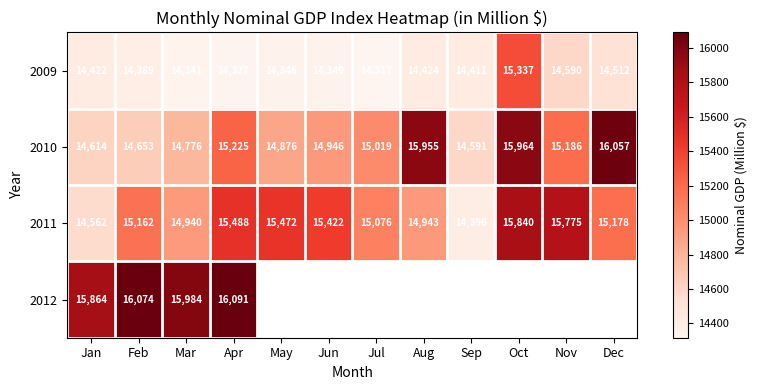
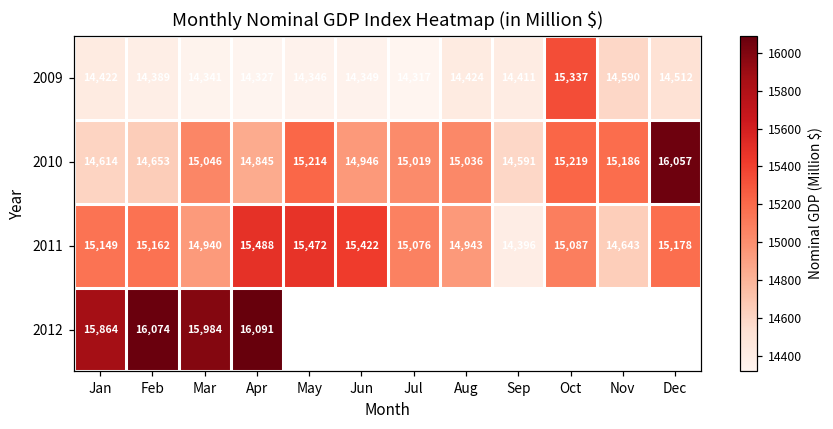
  {
    "2009": {
      "Oct": "15,337",
      "Nov": "14,590"
    },
    "2010": {
      "Jan": "14,614",
      "Feb": "14,653",
-     "Mar": "14,776",
-     "Apr": "15,225",
-     "May": "14,876",
+     "Mar": "15,046",
+     "Apr": "14,845",
+     "May": "15,214",
      "Jun": "14,946",
      "Jul": "15,019",
-     "Aug": "15,955",
+     "Aug": "15,036",
      "Sep": "14,591",
-     "Oct": "15,964",
+     "Oct": "15,219",
      "Nov": "15,186",
      "Dec": "16,057"
    },
    "2011": {
-     "Jan": "14,562",
+     "Jan": "15,149",
      "Feb": "15,162",
      "Mar": "14,940",
      "Apr": "15,488",
      "May": "15,472",
      "Jun": "15,422",
      "Jul": "15,076",
      "Aug": "14,943",
-     "Oct": "15,840",
-     "Nov": "15,775",
+     "Oct": "15,087",
+     "Nov": "14,643",
      "Dec": "15,178"
    },
    "2012": {
      "Jan": "15,864",
      "Feb": "16,074",
      "Mar": "15,984",
      "Apr": "16,091"
    }
  }
